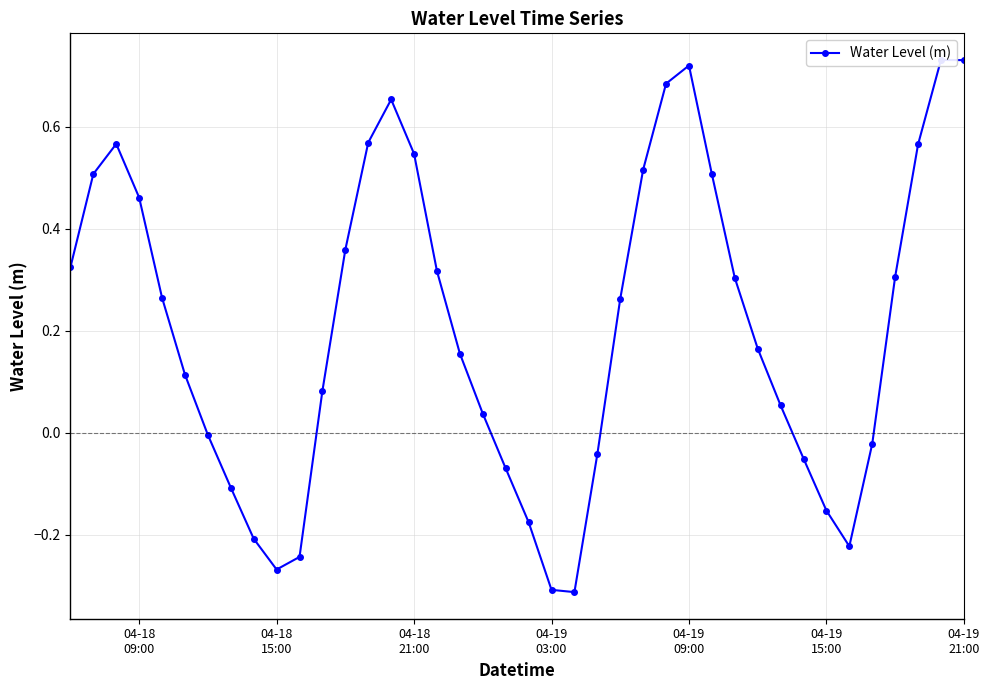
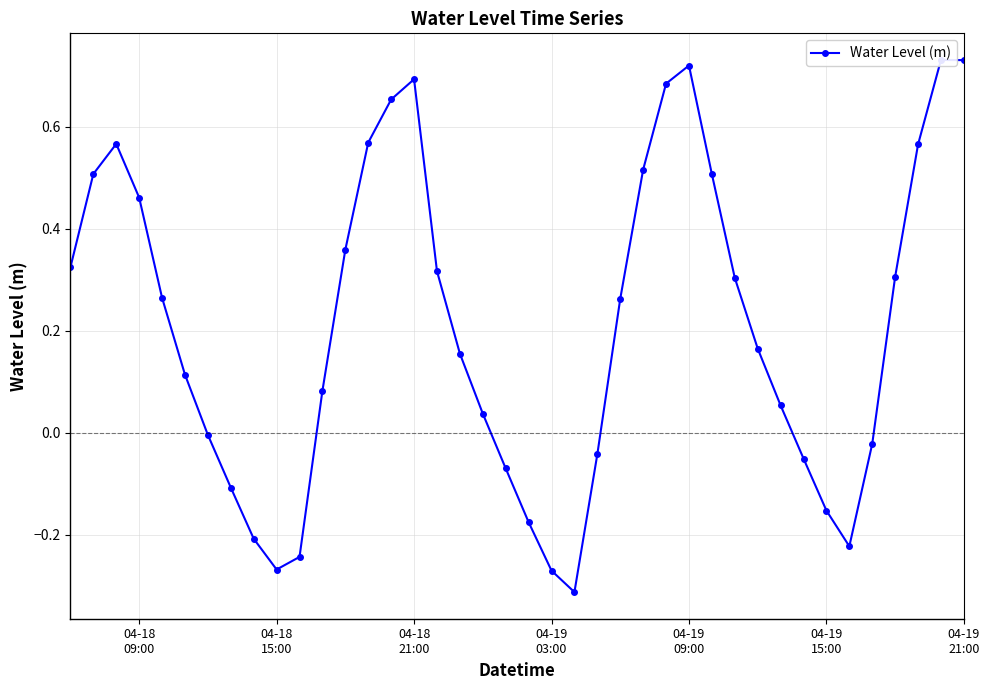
  {
    "04-18 09:00": 0.46,
    "04-18 15:00": -0.27,
-   "04-18 21:00": 0.55,
-   "04-19 03:00": -0.31,
+   "04-18 21:00": 0.69,
+   "04-19 03:00": -0.27,
    "04-19 09:00": 0.72,
    "04-19 15:00": -0.15,
    "04-19 21:00": 0.73
  }
